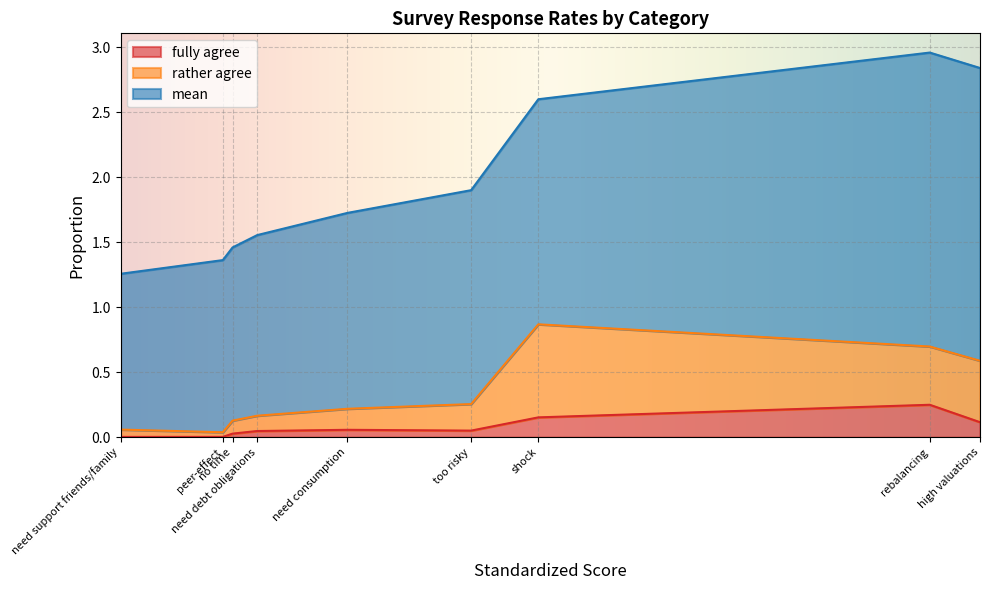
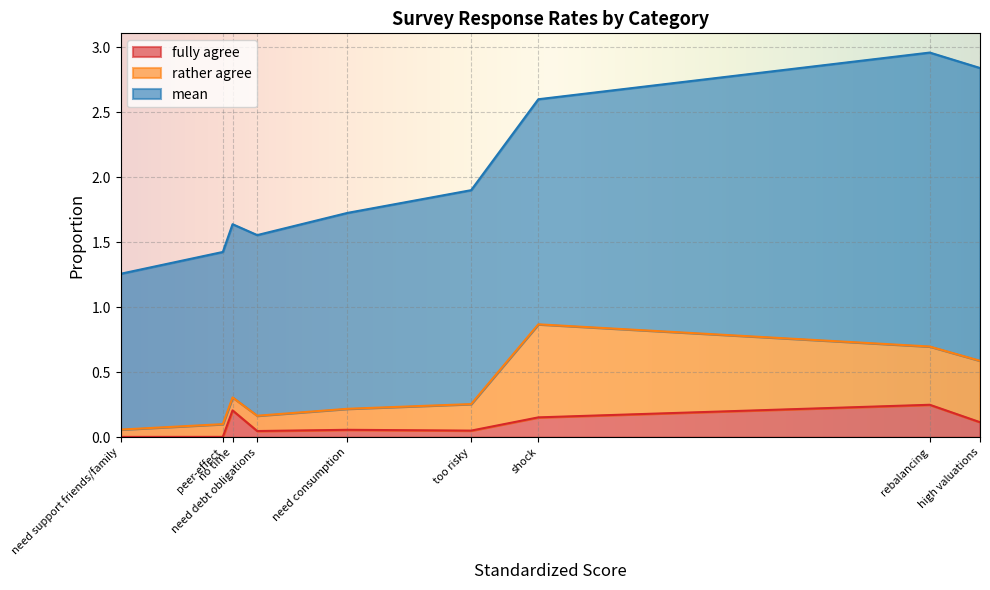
  {
    "fully agree": {
      "need support friends/family": 0.00,
      "peer-effect": 0.00,
-     "no time": 0.03,
+     "no time": 0.21,
      "need debt obligations": 0.05,
      "need consumption": 0.06,
      "too risky": 0.05,
      "shock": 0.15,
      "rebalancing": 0.25,
      "high valuations": 0.12
    },
    "rather agree": {
      "need support friends/family": 0.06,
-     "peer-effect": 0.04,
+     "peer-effect": 0.10,
      "no time": 0.10,
      "need debt obligations": 0.12,
      "need consumption": 0.16,
      "too risky": 0.20,
      "shock": 0.72,
      "rebalancing": 0.45,
      "high valuations": 0.47
    },
    "mean": {
      "need support friends/family": 1.20,
      "peer-effect": 1.32,
      "no time": 1.33,
      "need debt obligations": 1.39,
      "need consumption": 1.51,
      "too risky": 1.65,
      "shock": 1.73,
      "rebalancing": 2.26,
      "high valuations": 2.25
    }
  }
